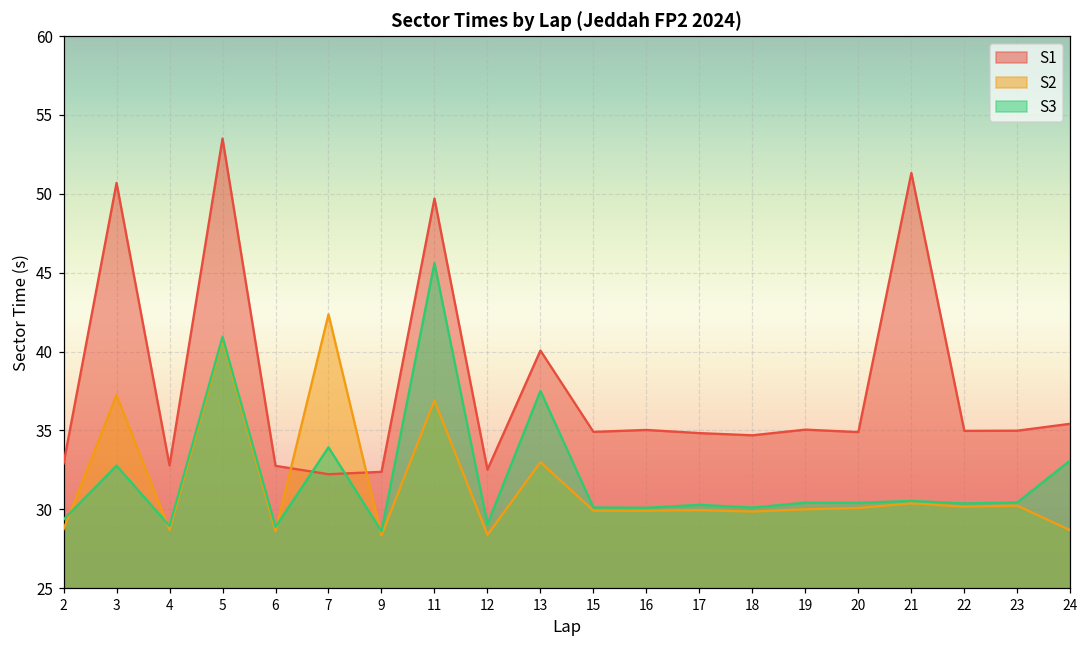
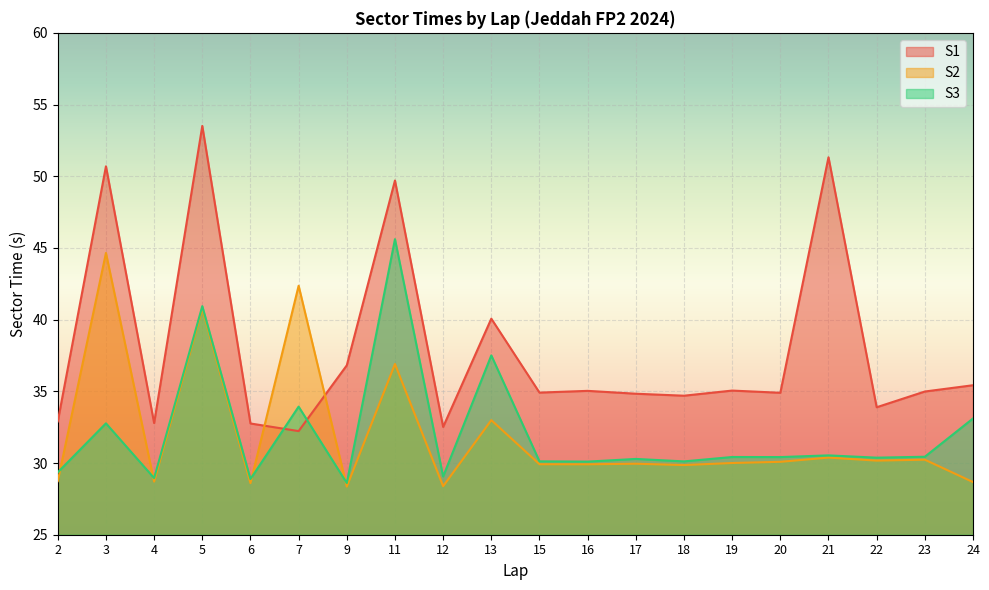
  {
    "S1": {
      "2": 32.9,
      "3": 50.7,
      "4": 32.8,
      "5": 53.5,
      "6": 32.8,
      "7": 32.2,
-     "9": 32.4,
+     "9": 36.8,
      "11": 49.7,
      "12": 32.5,
      "13": 40.1,
      "15": 34.9,
      "16": 35.0,
      "17": 34.8,
      "18": 34.7,
      "19": 35.1,
      "20": 34.9,
      "21": 51.3,
-     "22": 35.0,
+     "22": 33.9,
      "23": 35.0,
      "24": 35.4
    },
    "S2": {
      "2": 28.7,
-     "3": 37.2,
+     "3": 44.7,
      "4": 28.7,
      "6": 28.6,
      "7": 42.4,
      "9": 28.4,
      "11": 36.9,
      "12": 28.4,
      "13": 33.0,
      "15": 29.9,
      "16": 29.9,
      "17": 30.0,
      "18": 29.9,
      "19": 30.0,
      "20": 30.1,
      "22": 30.2,
      "23": 30.2,
      "24": 28.7
    },
    "S3": {
      "2": 29.4,
      "3": 32.8,
      "4": 28.9,
      "6": 28.9,
      "7": 33.9,
      "9": 28.6,
      "11": 45.6,
      "12": 29.1,
      "13": 37.5,
      "15": 30.1,
      "16": 30.1,
      "17": 30.3,
      "18": 30.1,
      "19": 30.4,
      "20": 30.4,
      "22": 30.4,
      "23": 30.4,
      "24": 33.1
    }
  }
